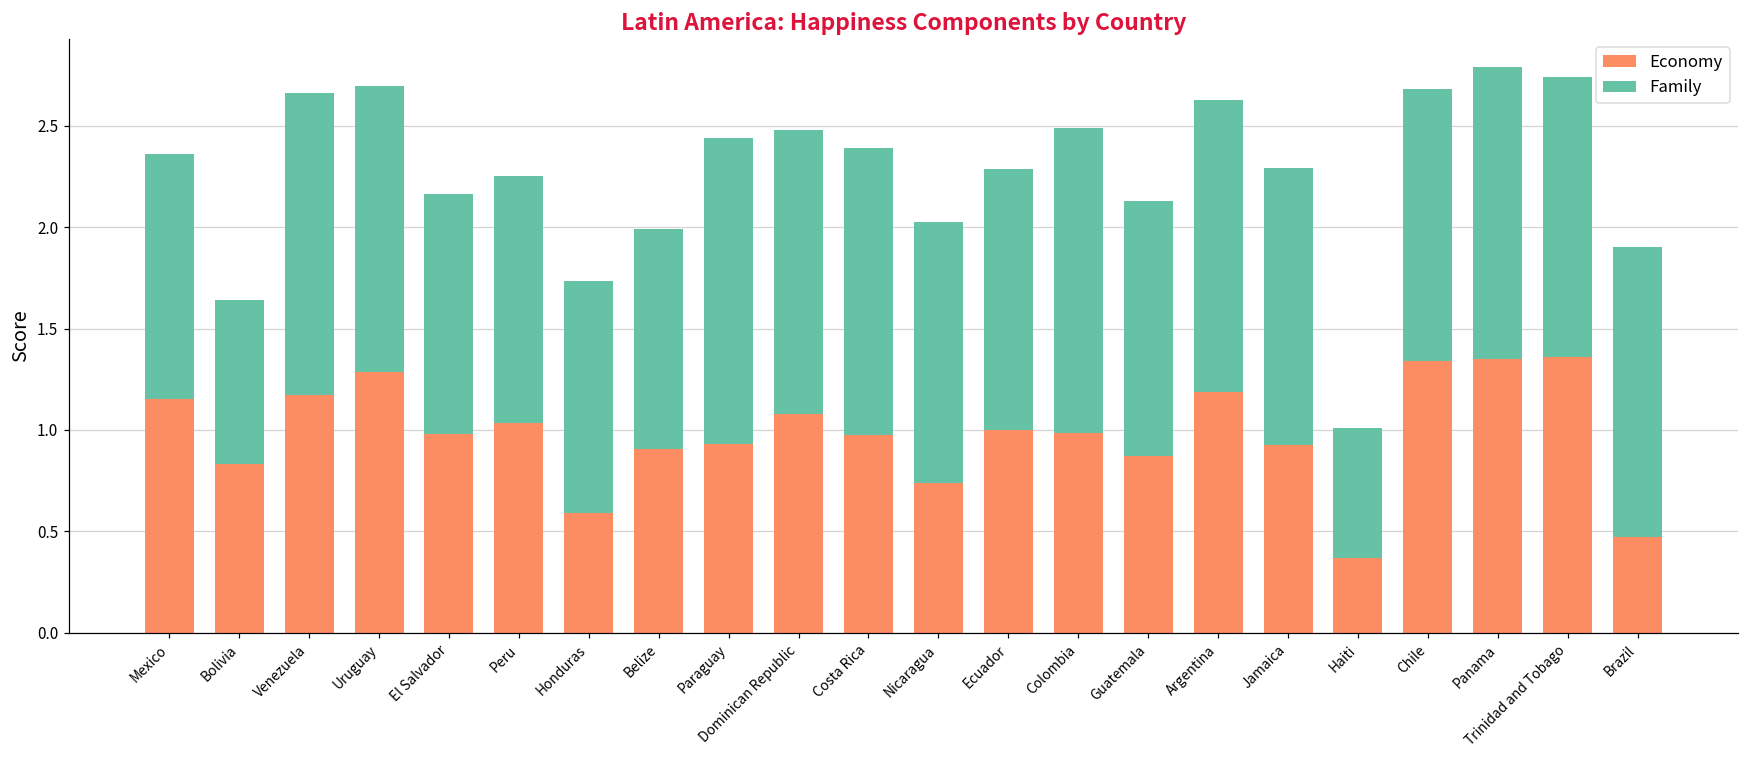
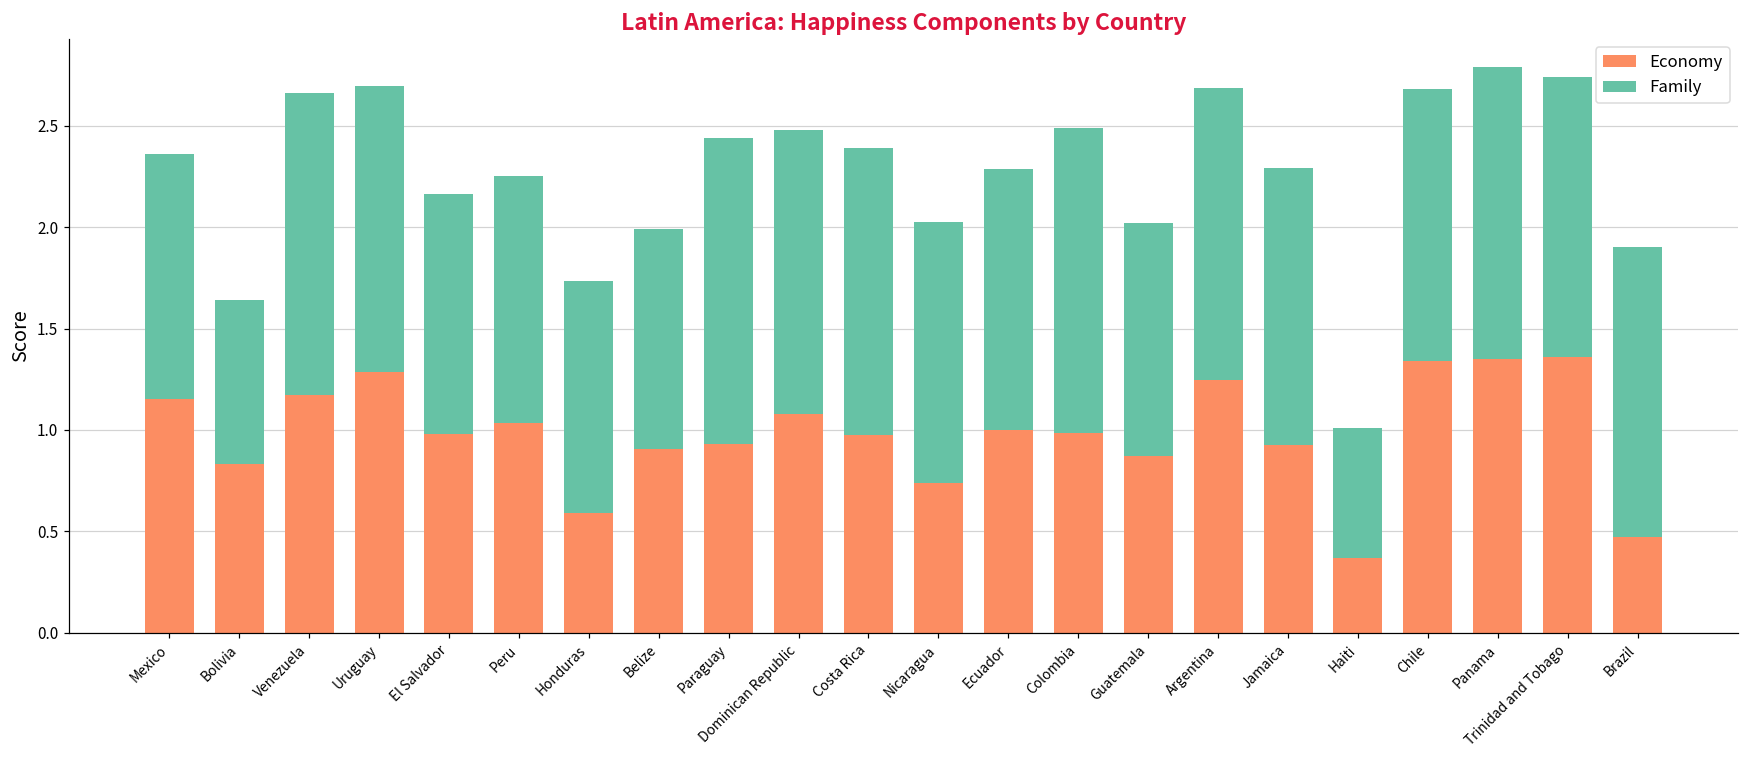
  {
    "Economy": {
      "Mexico": 1.15,
      "Bolivia": 0.83,
      "Venezuela": 1.17,
      "Uruguay": 1.28,
      "El Salvador": 0.98,
      "Peru": 1.04,
      "Honduras": 0.59,
      "Belize": 0.91,
      "Paraguay": 0.93,
      "Dominican Republic": 1.08,
      "Costa Rica": 0.97,
      "Nicaragua": 0.74,
      "Ecuador": 1.00,
      "Colombia": 0.99,
      "Guatemala": 0.87,
-     "Argentina": 1.19,
+     "Argentina": 1.25,
      "Jamaica": 0.93,
      "Haiti": 0.37,
      "Chile": 1.34,
      "Panama": 1.35,
      "Trinidad and Tobago": 1.36,
      "Brazil": 0.47
    },
    "Family": {
      "Mexico": 1.21,
      "Bolivia": 0.81,
      "Venezuela": 1.49,
      "Uruguay": 1.41,
      "El Salvador": 1.18,
      "Peru": 1.22,
      "Honduras": 1.14,
      "Belize": 1.08,
      "Paraguay": 1.51,
      "Dominican Republic": 1.40,
      "Costa Rica": 1.42,
      "Nicaragua": 1.29,
      "Ecuador": 1.29,
      "Colombia": 1.51,
-     "Guatemala": 1.26,
+     "Guatemala": 1.15,
      "Argentina": 1.44,
      "Jamaica": 1.37,
      "Haiti": 0.64,
      "Chile": 1.34,
      "Panama": 1.44,
      "Trinidad and Tobago": 1.38,
      "Brazil": 1.43
    }
  }
